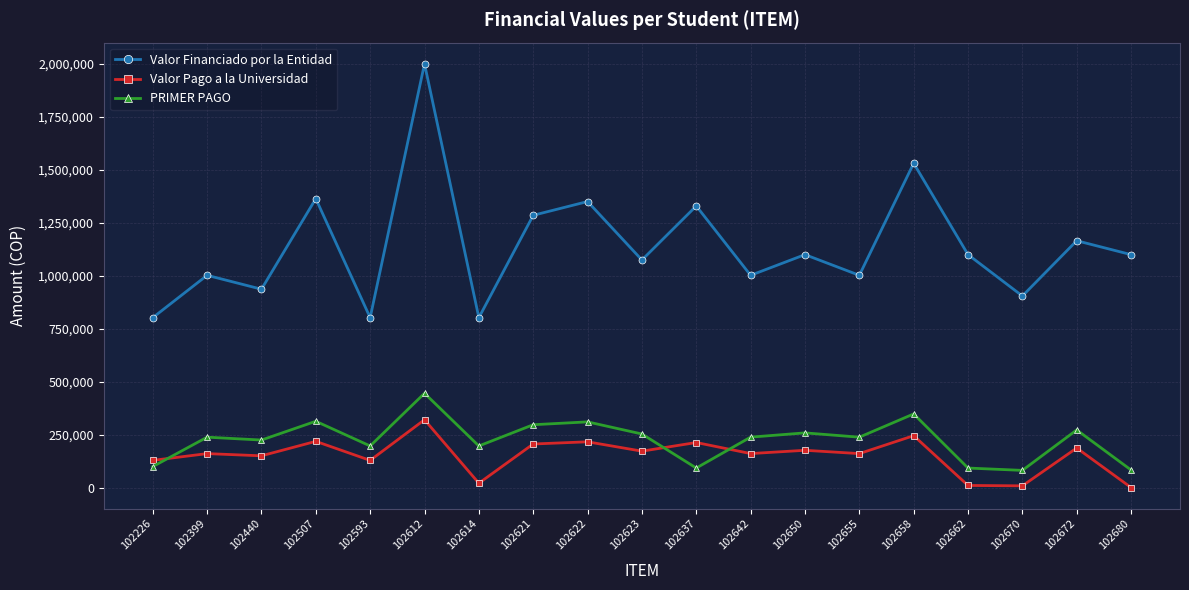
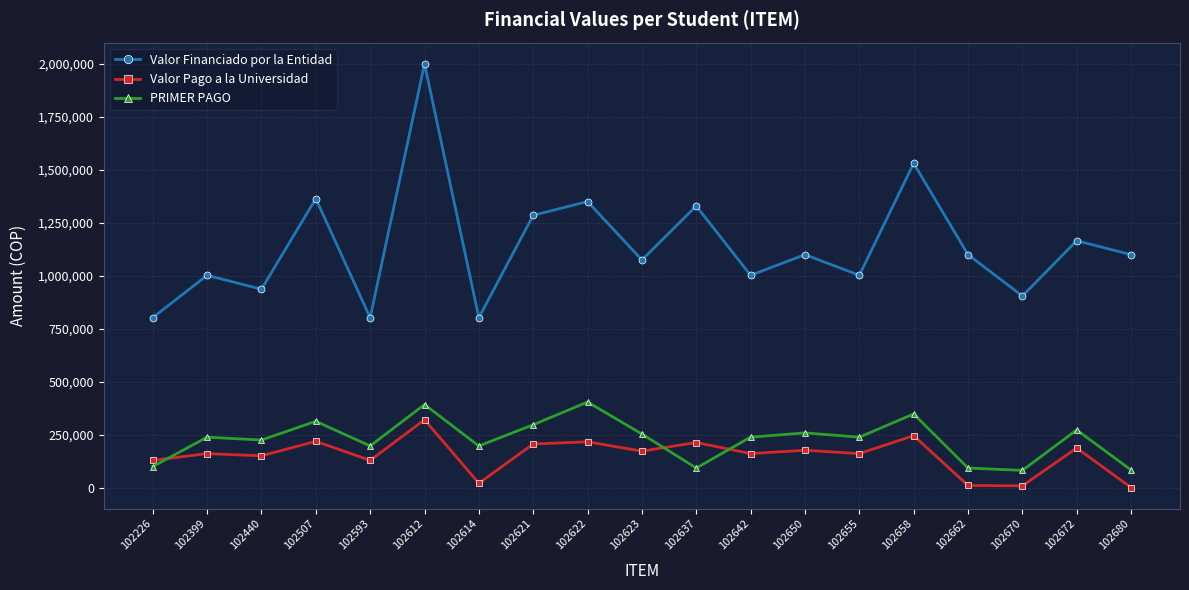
  {
    "Valor Financiado por la Entidad": {
      "102226": "800,000",
      "102399": "1,000,000",
      "102440": "940,000",
      "102507": "1,360,000",
      "102593": "800,000",
      "102612": "2,000,000",
      "102614": "800,000",
      "102621": "1,290,000",
      "102622": "1,350,000",
      "102623": "1,070,000",
      "102637": "1,330,000",
      "102642": "1,000,000",
      "102650": "1,100,000",
      "102655": "1,000,000",
      "102658": "1,530,000",
      "102662": "1,100,000",
      "102670": "900,000",
      "102672": "1,170,000",
      "102680": "1,100,000"
    },
    "Valor Pago a la Universidad": {
      "102226": "130,000",
      "102399": "160,000",
      "102440": "150,000",
      "102507": "220,000",
      "102593": "130,000",
      "102612": "320,000",
      "102614": "20,000",
      "102621": "210,000",
      "102622": "220,000",
      "102623": "170,000",
      "102637": "210,000",
      "102642": "160,000",
      "102650": "180,000",
      "102655": "160,000",
      "102658": "240,000",
      "102662": "10,000",
      "102670": "10,000",
      "102672": "190,000",
      "102680": "0"
    },
    "PRIMER PAGO": {
      "102226": "100,000",
      "102399": "240,000",
      "102440": "220,000",
      "102507": "310,000",
      "102593": "200,000",
-     "102612": "450,000",
+     "102612": "390,000",
      "102614": "200,000",
      "102621": "300,000",
-     "102622": "310,000",
+     "102622": "400,000",
      "102623": "250,000",
      "102637": "90,000",
      "102642": "240,000",
      "102650": "260,000",
      "102655": "240,000",
      "102658": "350,000",
      "102662": "90,000",
      "102670": "80,000",
      "102672": "270,000",
      "102680": "80,000"
    }
  }
